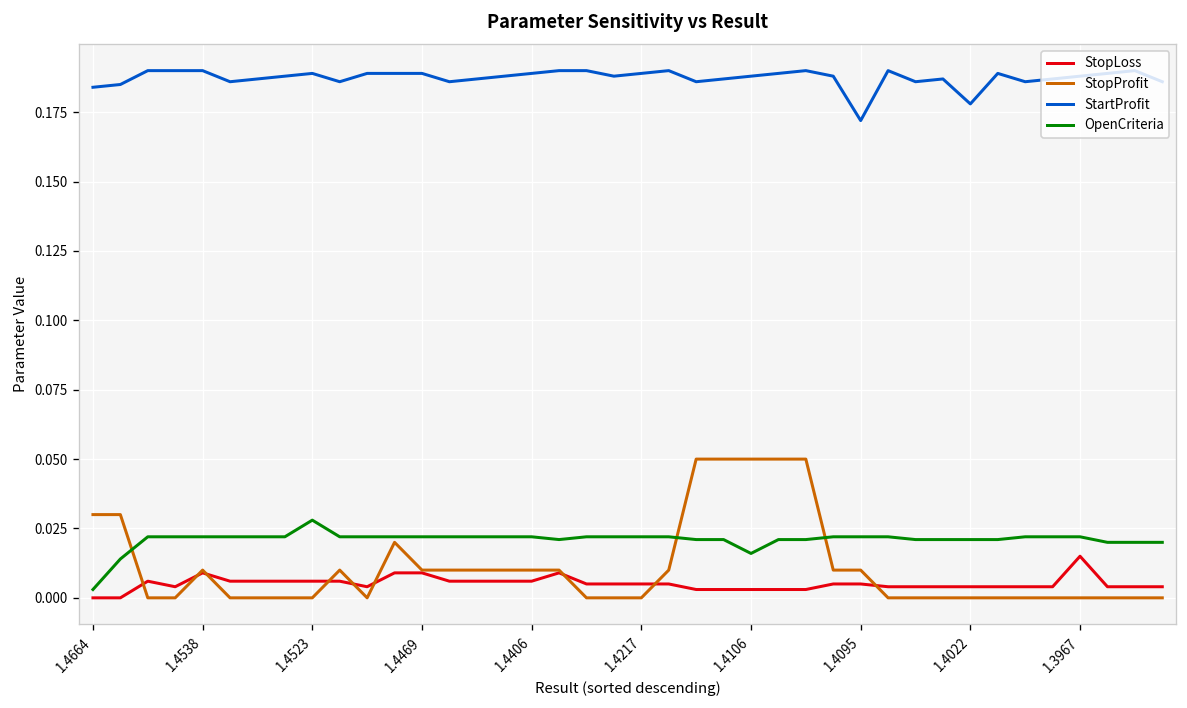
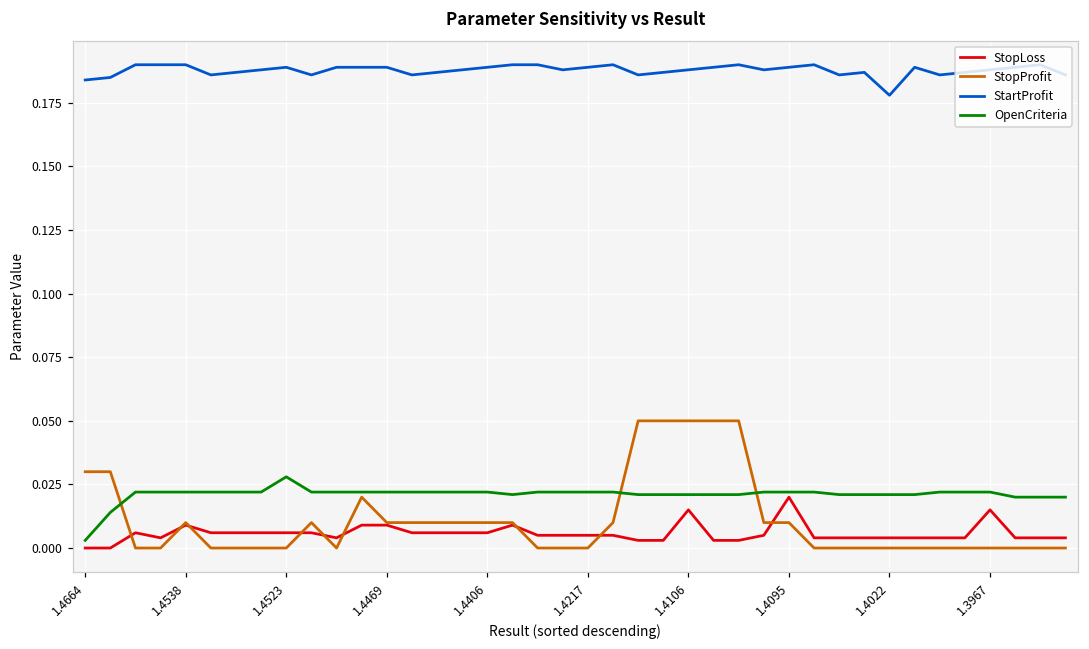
  {
    "StopLoss": {
      "1.4664": 0.000,
      "1.4523": 0.006,
      "1.4406": 0.006,
      "1.4217": 0.005,
-     "1.4106": 0.003,
-     "1.4095": 0.005,
+     "1.4106": 0.015,
+     "1.4095": 0.020,
      "1.4022": 0.004,
      "1.3967": 0.015
    },
    "StopProfit": {
      "1.4664": 0.030,
      "1.4523": 0.000,
      "1.4406": 0.010,
      "1.4217": 0.000,
      "1.4106": 0.050,
      "1.4095": 0.010,
      "1.4022": 0.000,
      "1.3967": 0.000
    },
    "StartProfit": {
      "1.4664": 0.184,
      "1.4538": 0.190,
      "1.4523": 0.189,
      "1.4469": 0.189,
      "1.4406": 0.189,
      "1.4217": 0.189,
      "1.4106": 0.188,
-     "1.4095": 0.172,
+     "1.4095": 0.189,
      "1.4022": 0.178
    },
    "OpenCriteria": {
      "1.4664": 0.003,
      "1.4538": 0.022,
      "1.4523": 0.028,
      "1.4469": 0.022,
      "1.4406": 0.022,
      "1.4217": 0.022,
-     "1.4106": 0.016,
+     "1.4106": 0.021,
      "1.4095": 0.022,
      "1.4022": 0.021,
      "1.3967": 0.022
    }
  }
